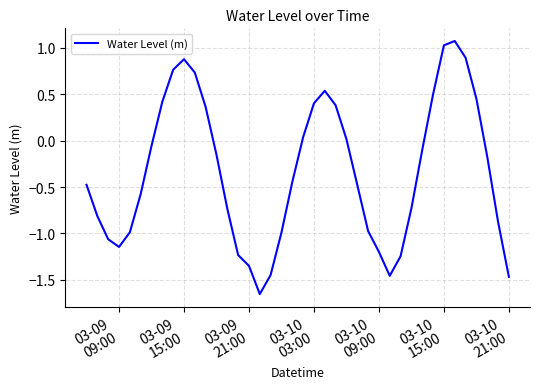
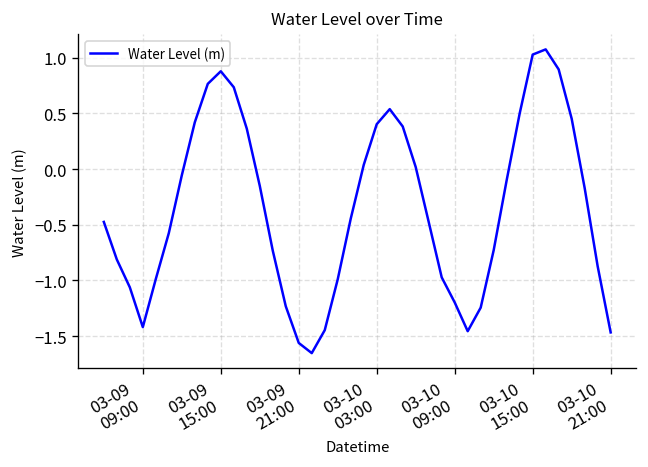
  {
-   "03-09 09:00": -1.1,
+   "03-09 09:00": -1.4,
    "03-09 15:00": 0.9,
-   "03-09 21:00": -1.3,
+   "03-09 21:00": -1.6,
    "03-10 03:00": 0.4,
    "03-10 09:00": -1.2,
    "03-10 15:00": 1.0,
    "03-10 21:00": -1.5
  }
